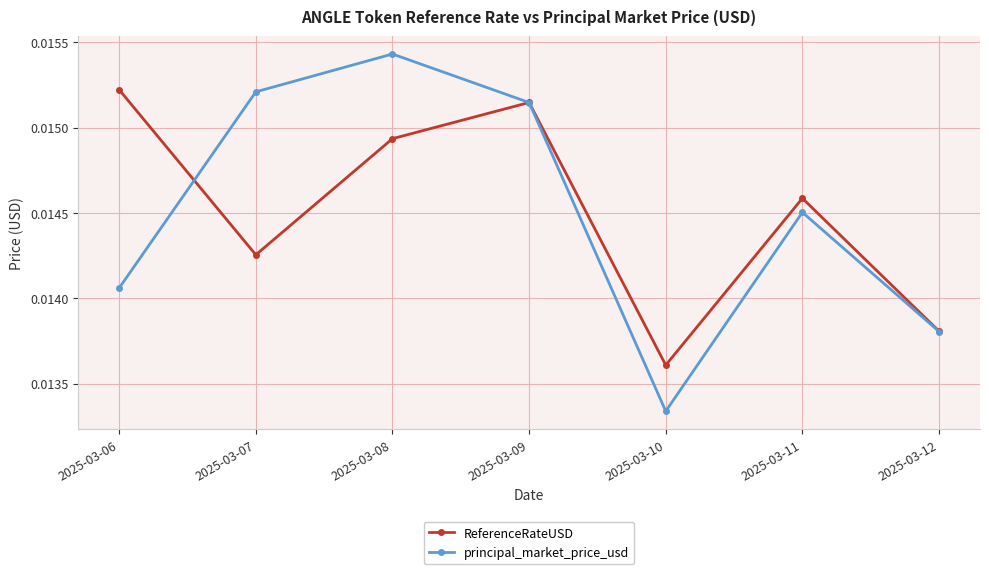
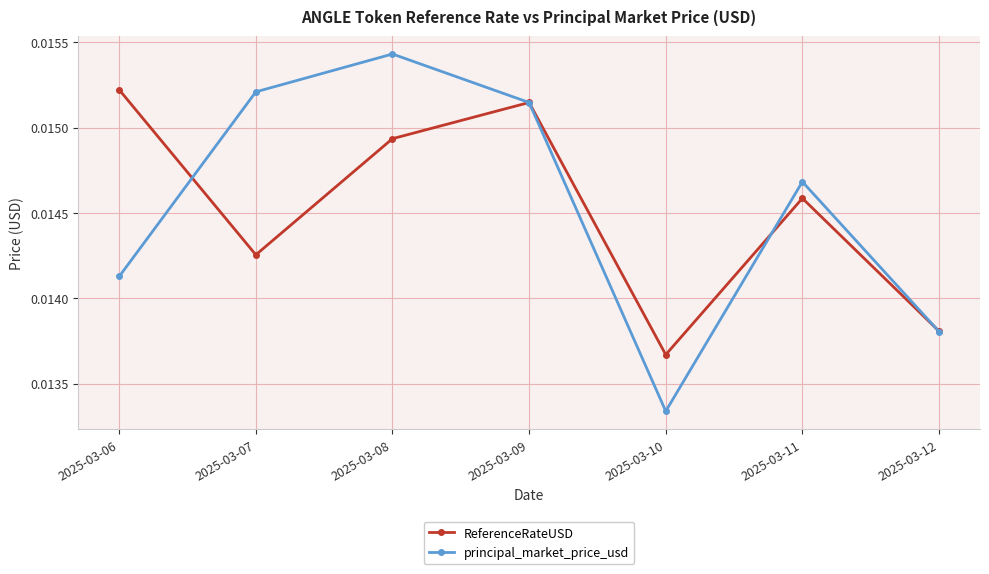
  {
    "ReferenceRateUSD": {
      "2025-03-06": 0.01522,
      "2025-03-07": 0.01425,
      "2025-03-08": 0.01493,
-     "2025-03-10": 0.01361,
+     "2025-03-10": 0.01367,
      "2025-03-11": 0.01459
    },
    "principal_market_price_usd": {
-     "2025-03-06": 0.01406,
+     "2025-03-06": 0.01413,
      "2025-03-07": 0.01521,
      "2025-03-08": 0.01543,
      "2025-03-10": 0.01334,
-     "2025-03-11": 0.01450
+     "2025-03-11": 0.01468
    }
  }
